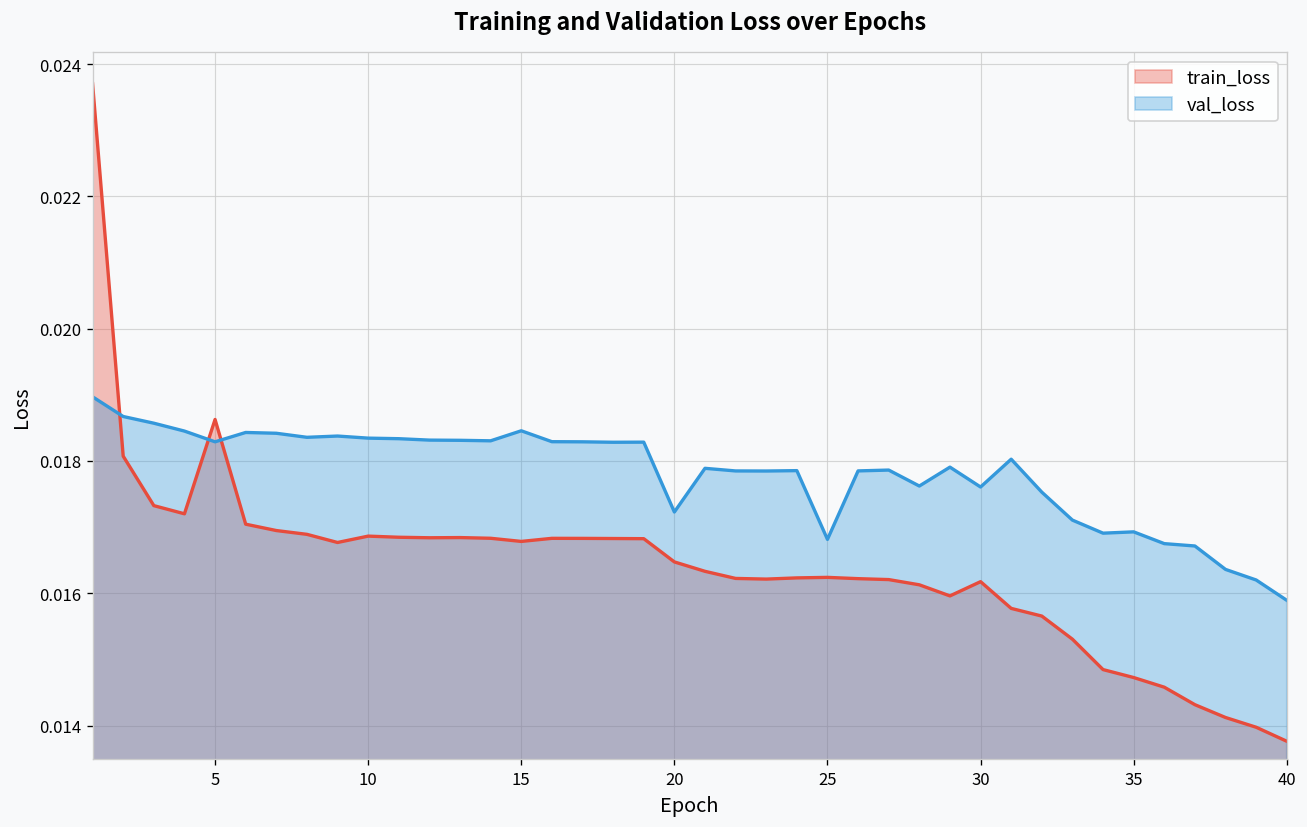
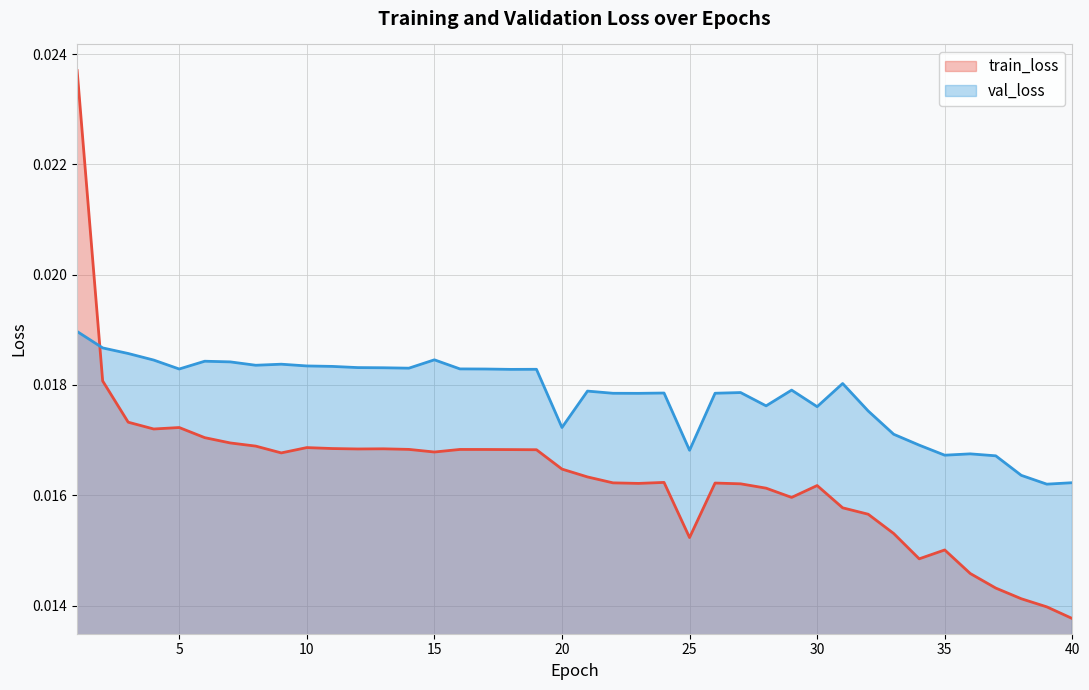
  {
    "train_loss": {
-     "5": 0.0186,
+     "5": 0.0172,
      "10": 0.0169,
      "15": 0.0168,
      "20": 0.0165,
-     "25": 0.0162,
+     "25": 0.0152,
      "30": 0.0162,
-     "35": 0.0147,
+     "35": 0.0150,
      "40": 0.0138
    },
    "val_loss": {
      "5": 0.0183,
      "10": 0.0183,
      "15": 0.0185,
      "20": 0.0172,
      "25": 0.0168,
      "30": 0.0176,
-     "35": 0.0169,
-     "40": 0.0159
+     "35": 0.0167,
+     "40": 0.0162
    }
  }
